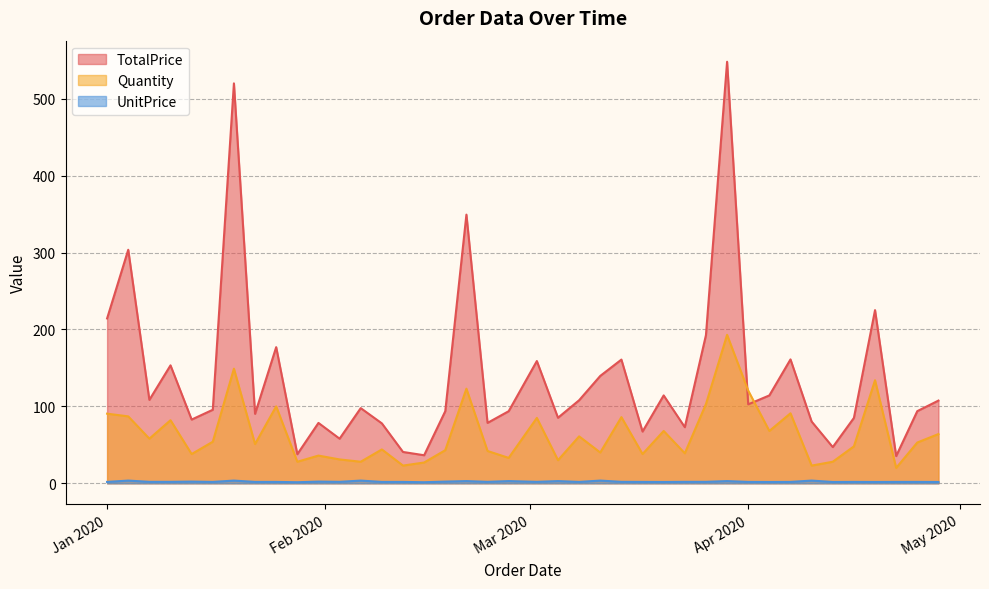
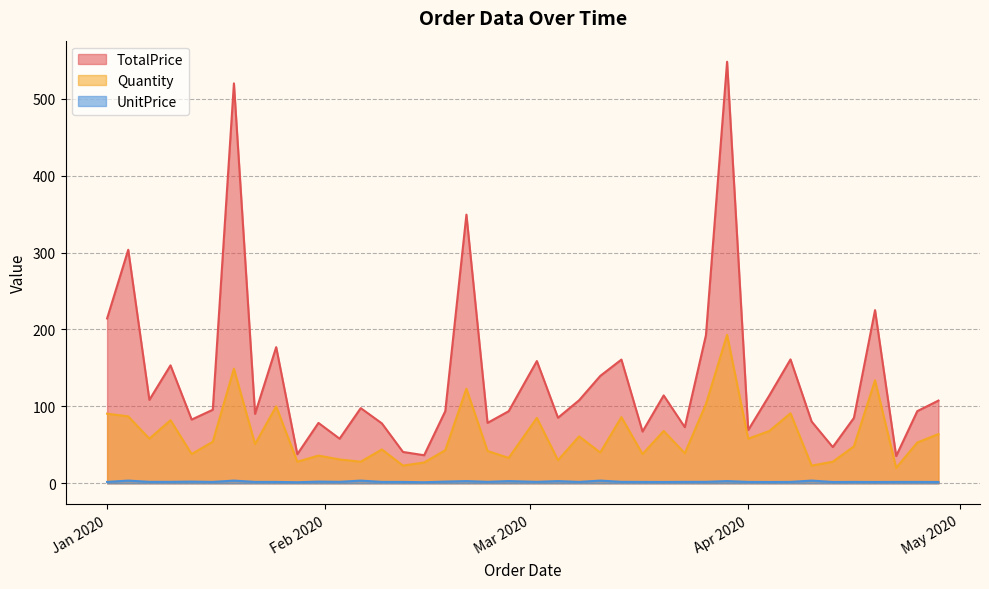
  {
    "TotalPrice": {
      "Jan 2020": 210,
-     "Apr 2020": 100
+     "Apr 2020": 70
    },
    "Quantity": {
      "Jan 2020": 90,
-     "Apr 2020": 120
+     "Apr 2020": 60
    },
    "UnitPrice": {
      "Jan 2020": 0,
      "Apr 2020": 0
    }
  }
